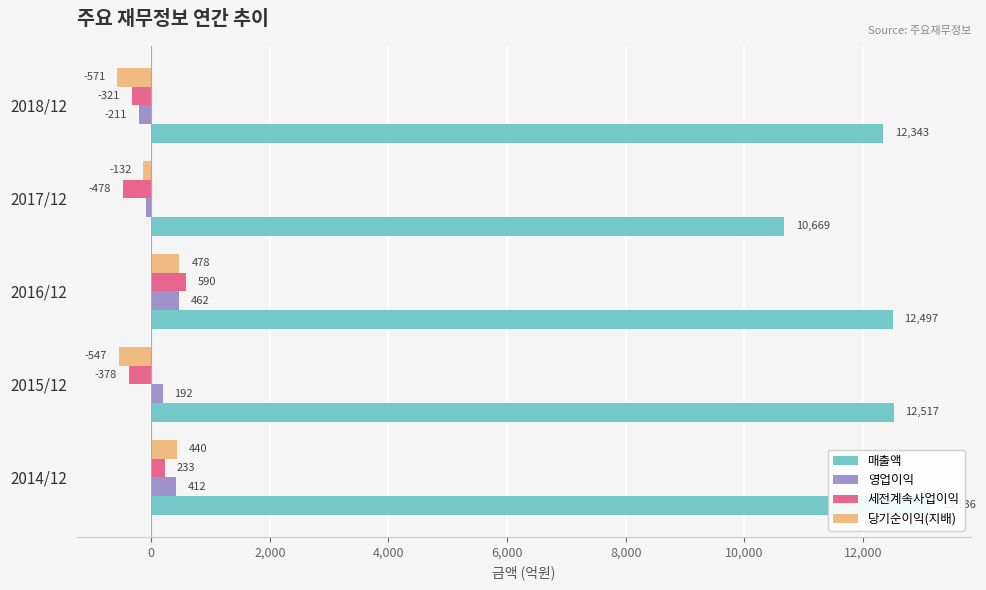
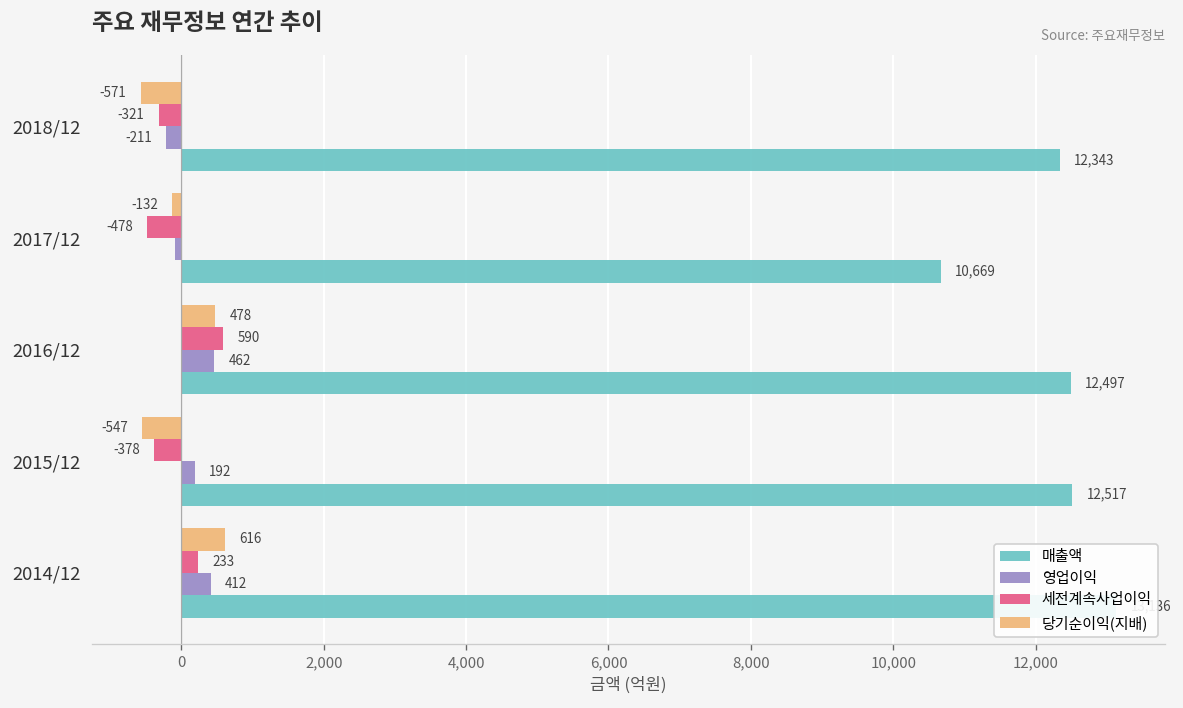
  {
    "매출액": {
      "2018/12": "12,343",
      "2017/12": "10,669",
      "2016/12": "12,497",
      "2015/12": "12,517"
    },
    "영업이익": {
      "2018/12": "-211",
      "2016/12": "462",
      "2015/12": "192",
      "2014/12": "412"
    },
    "세전계속사업이익": {
      "2018/12": "-321",
      "2017/12": "-478",
      "2016/12": "590",
      "2015/12": "-378",
      "2014/12": "233"
    },
    "당기순이익(지배)": {
      "2018/12": "-571",
      "2017/12": "-132",
      "2016/12": "478",
      "2015/12": "-547",
-     "2014/12": "440"
+     "2014/12": "616"
    }
  }
